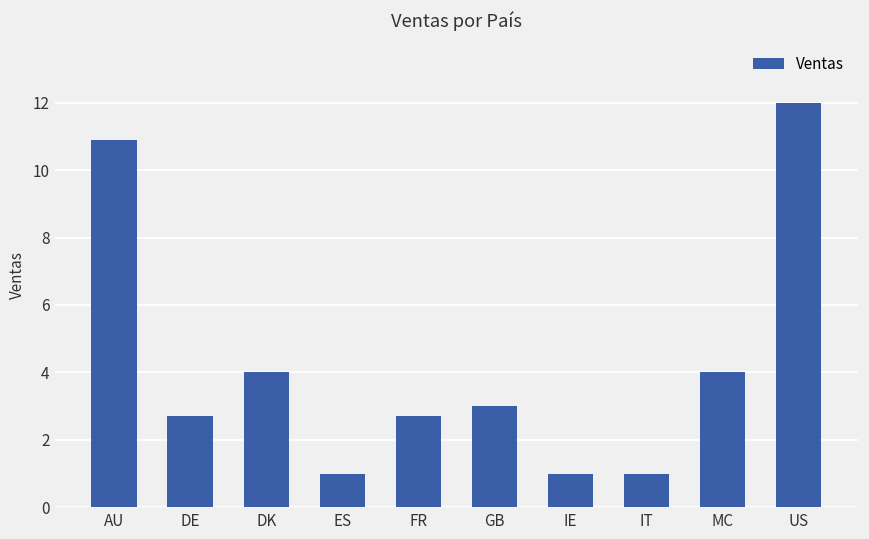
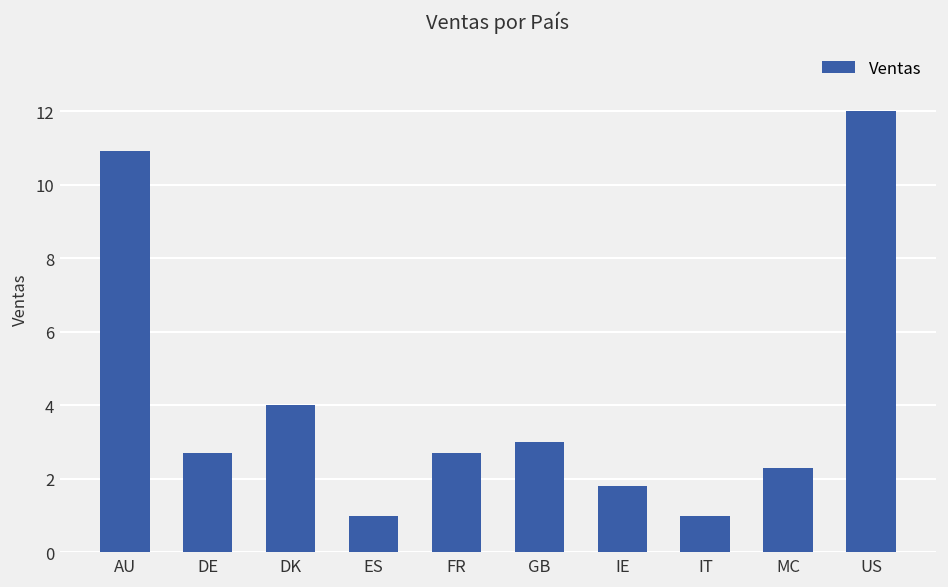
  {
    "AU": 10.9,
    "DE": 2.7,
    "DK": 4.0,
    "ES": 1.0,
    "FR": 2.7,
    "GB": 3.0,
-   "IE": 1.0,
+   "IE": 1.8,
    "IT": 1.0,
-   "MC": 4.0,
+   "MC": 2.3,
    "US": 12.0
  }
